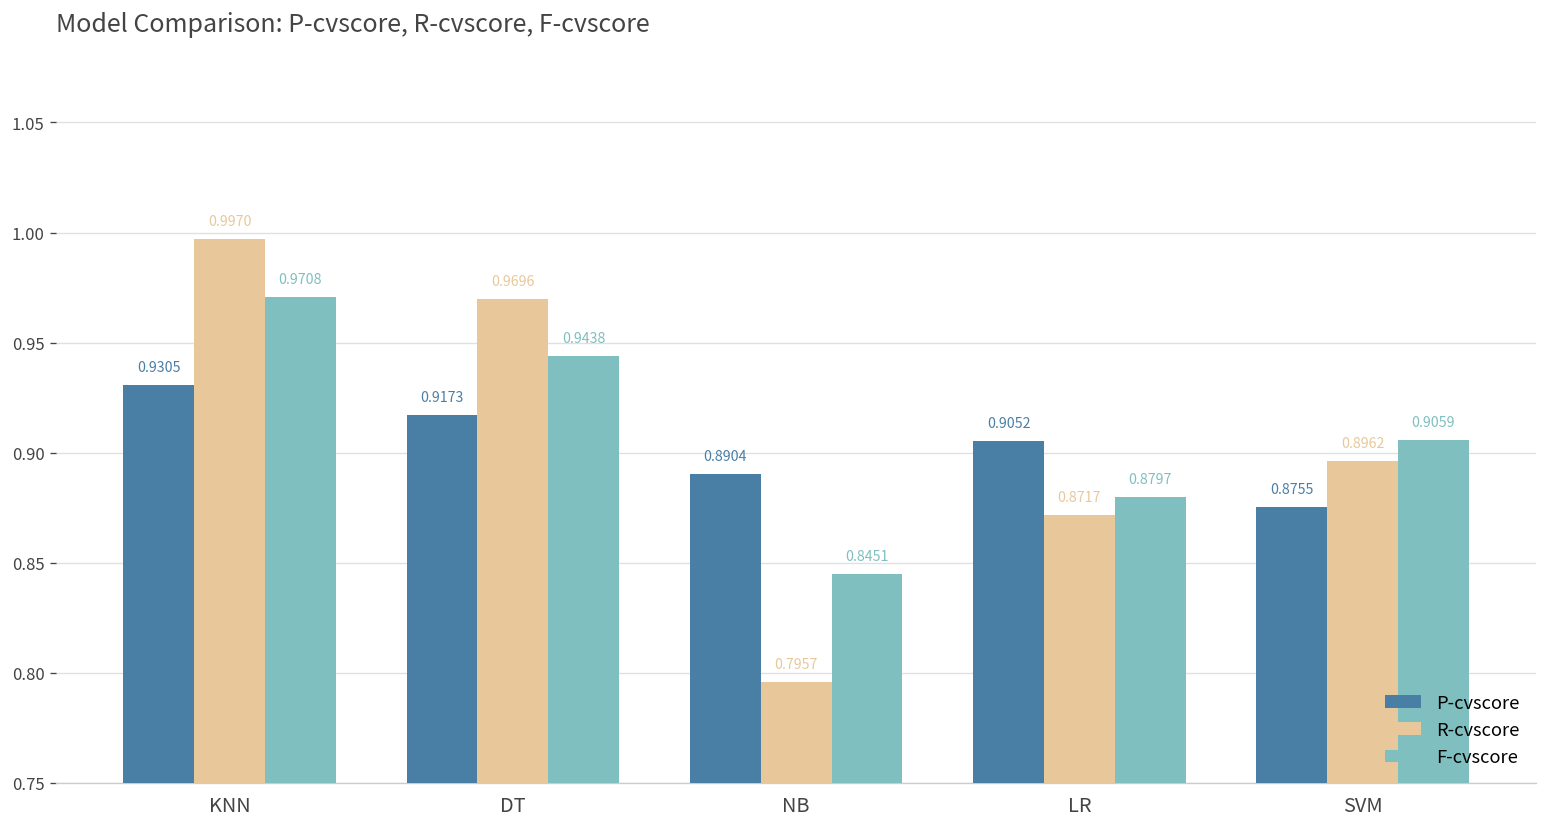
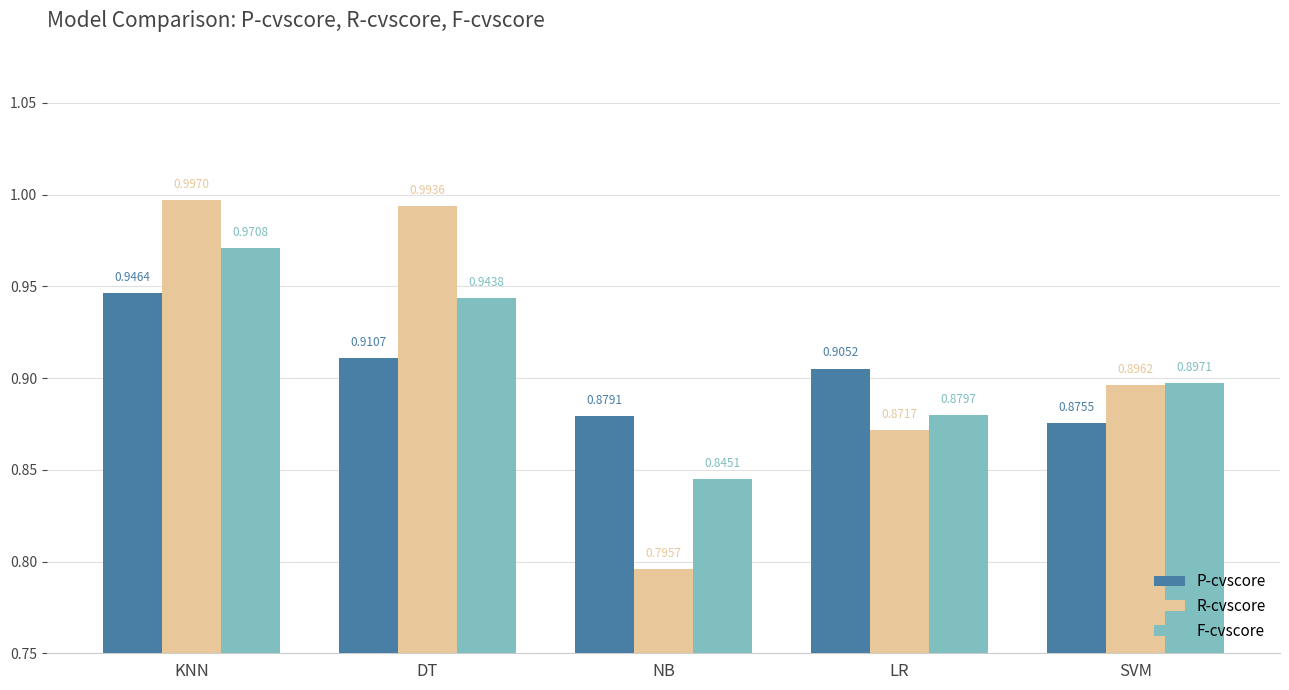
  {
    "P-cvscore": {
-     "KNN": 0.9305,
-     "DT": 0.9173,
-     "NB": 0.8904,
+     "KNN": 0.9464,
+     "DT": 0.9107,
+     "NB": 0.8791,
      "LR": 0.9052,
      "SVM": 0.8755
    },
    "R-cvscore": {
      "KNN": 0.9970,
-     "DT": 0.9696,
+     "DT": 0.9936,
      "NB": 0.7957,
      "LR": 0.8717,
      "SVM": 0.8962
    },
    "F-cvscore": {
      "KNN": 0.9708,
      "DT": 0.9438,
      "NB": 0.8451,
      "LR": 0.8797,
-     "SVM": 0.9059
+     "SVM": 0.8971
    }
  }
